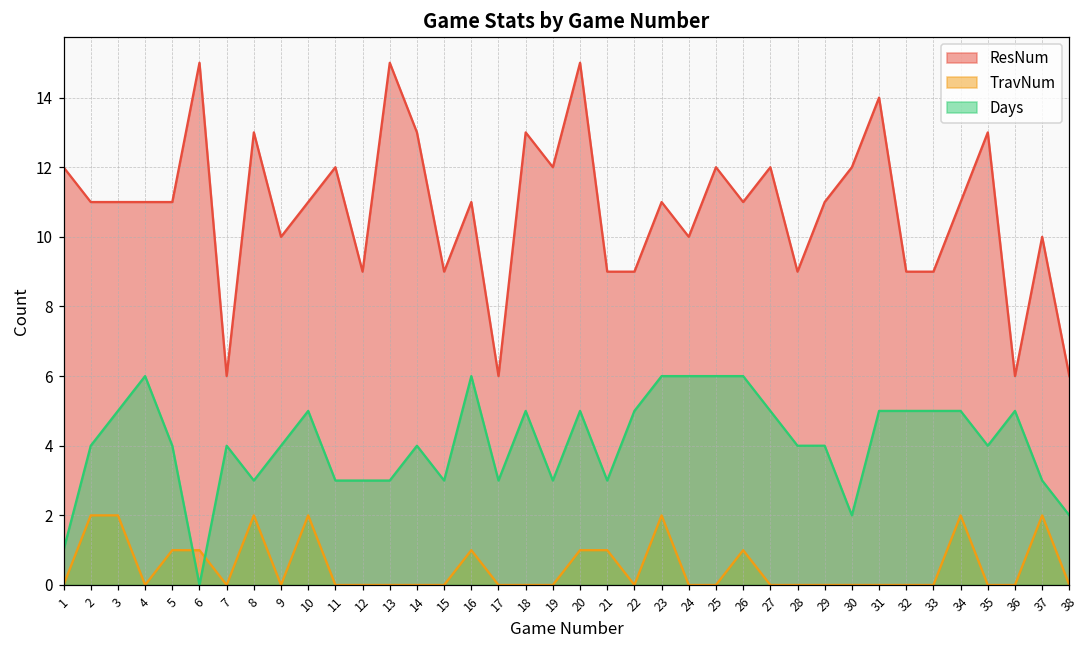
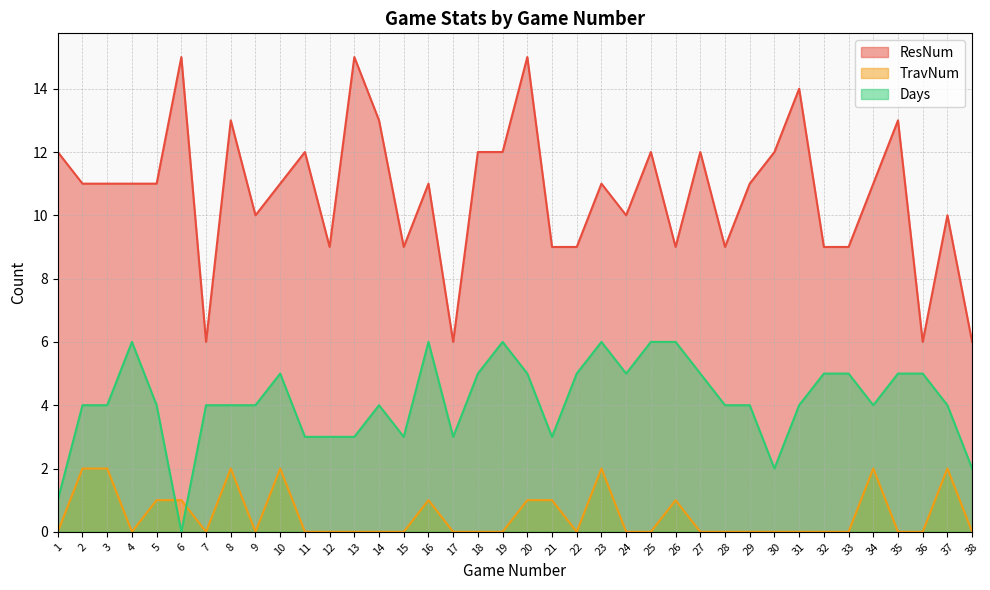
  {
    "ResNum": {
      "1": 12,
      "2": 11,
      "3": 11,
      "4": 11,
      "5": 11,
      "6": 15,
      "7": 6,
      "8": 13,
      "9": 10,
      "10": 11,
      "11": 12,
      "12": 9,
      "13": 15,
      "14": 13,
      "15": 9,
      "16": 11,
      "17": 6,
-     "18": 13,
+     "18": 12,
      "19": 12,
      "20": 15,
      "21": 9,
      "22": 9,
      "23": 11,
      "24": 10,
      "25": 12,
-     "26": 11,
+     "26": 9,
      "27": 12,
      "28": 9,
      "29": 11,
      "30": 12,
      "31": 14,
      "32": 9,
      "33": 9,
      "34": 11,
      "35": 13,
      "36": 6,
      "37": 10,
      "38": 6
    },
    "TravNum": {
      "1": 0,
      "2": 2,
      "3": 2,
      "4": 0,
      "5": 1,
      "6": 1,
      "7": 0,
      "8": 2,
      "9": 0,
      "10": 2,
      "11": 0,
      "12": 0,
      "13": 0,
      "14": 0,
      "15": 0,
      "16": 1,
      "17": 0,
      "18": 0,
      "19": 0,
      "20": 1,
      "21": 1,
      "22": 0,
      "23": 2,
      "24": 0,
      "25": 0,
      "26": 1,
      "27": 0,
      "28": 0,
      "29": 0,
      "30": 0,
      "31": 0,
      "32": 0,
      "33": 0,
      "34": 2,
      "35": 0,
      "36": 0,
      "37": 2,
      "38": 0
    },
    "Days": {
      "1": 1,
      "2": 4,
-     "3": 5,
+     "3": 4,
      "4": 6,
      "5": 4,
      "6": 0,
      "7": 4,
-     "8": 3,
+     "8": 4,
      "9": 4,
      "10": 5,
      "11": 3,
      "12": 3,
      "13": 3,
      "14": 4,
      "15": 3,
      "16": 6,
      "17": 3,
      "18": 5,
-     "19": 3,
+     "19": 6,
      "20": 5,
      "21": 3,
      "22": 5,
      "23": 6,
-     "24": 6,
+     "24": 5,
      "25": 6,
      "26": 6,
      "27": 5,
      "28": 4,
      "29": 4,
      "30": 2,
-     "31": 5,
+     "31": 4,
      "32": 5,
      "33": 5,
-     "34": 5,
-     "35": 4,
+     "34": 4,
+     "35": 5,
      "36": 5,
-     "37": 3,
+     "37": 4,
      "38": 2
    }
  }
